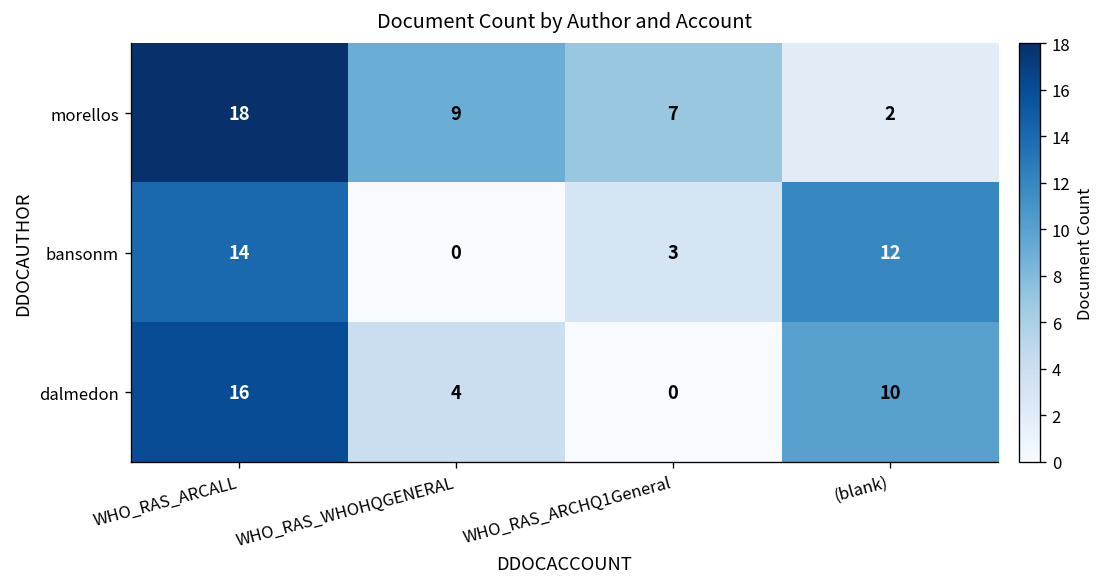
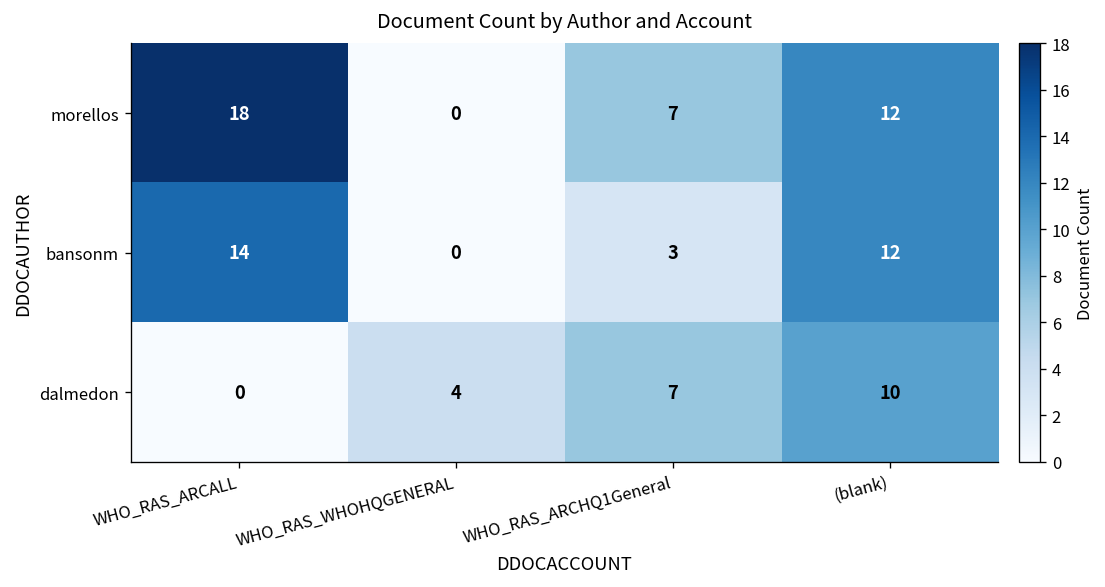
  {
    "morellos": {
      "WHO_RAS_ARCALL": 18,
-     "WHO_RAS_WHOHQGENERAL": 9,
+     "WHO_RAS_WHOHQGENERAL": 0,
      "WHO_RAS_ARCHQ1General": 7,
-     "(blank)": 2
+     "(blank)": 12
    },
    "bansonm": {
      "WHO_RAS_ARCALL": 14,
      "WHO_RAS_WHOHQGENERAL": 0,
      "WHO_RAS_ARCHQ1General": 3,
      "(blank)": 12
    },
    "dalmedon": {
-     "WHO_RAS_ARCALL": 16,
+     "WHO_RAS_ARCALL": 0,
      "WHO_RAS_WHOHQGENERAL": 4,
-     "WHO_RAS_ARCHQ1General": 0,
+     "WHO_RAS_ARCHQ1General": 7,
      "(blank)": 10
    }
  }
